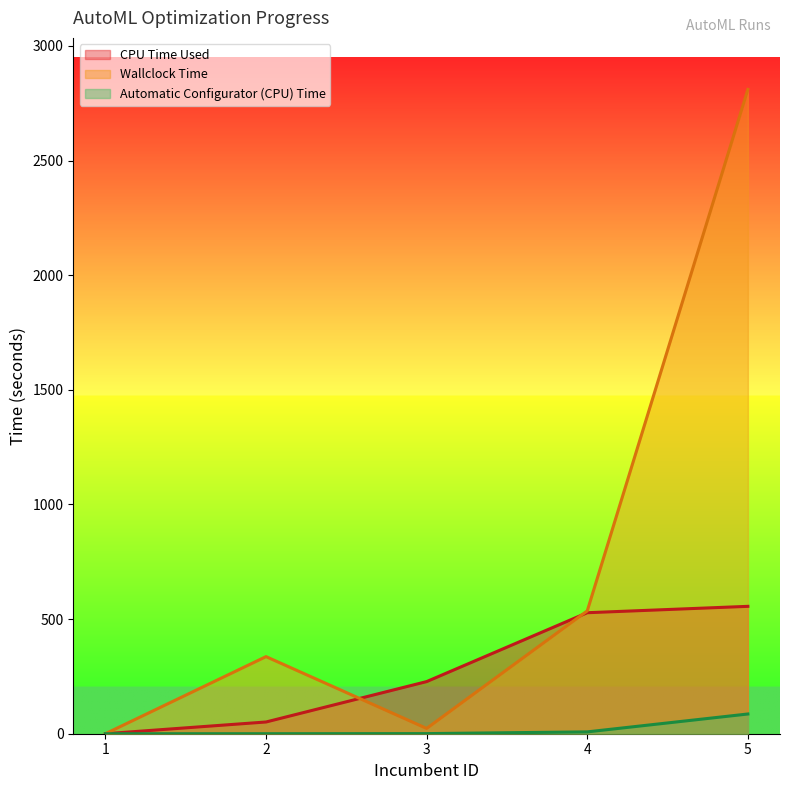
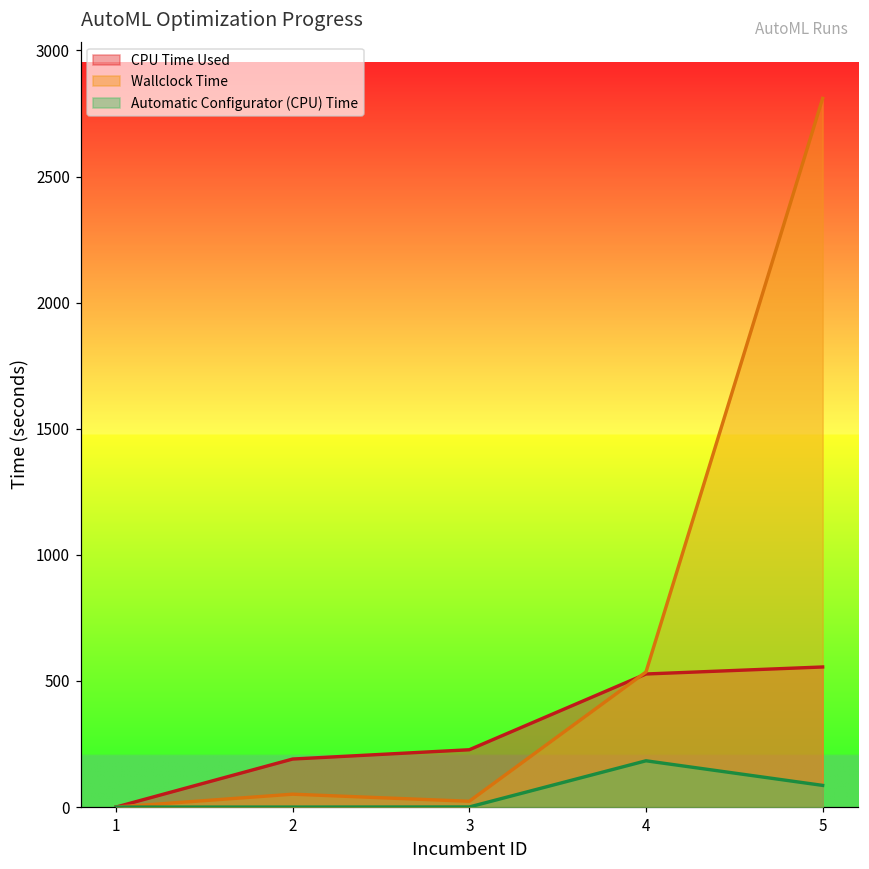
  {
    "CPU Time Used": {
-     "2": 50,
+     "2": 190,
      "3": 230,
      "5": 560
    },
    "Wallclock Time": {
-     "2": 340,
+     "2": 50,
      "3": 20,
      "5": 2810
    },
    "Automatic Configurator (CPU) Time": {
      "2": 0,
      "3": 0,
-     "4": 10,
+     "4": 180,
      "5": 90
    }
  }
